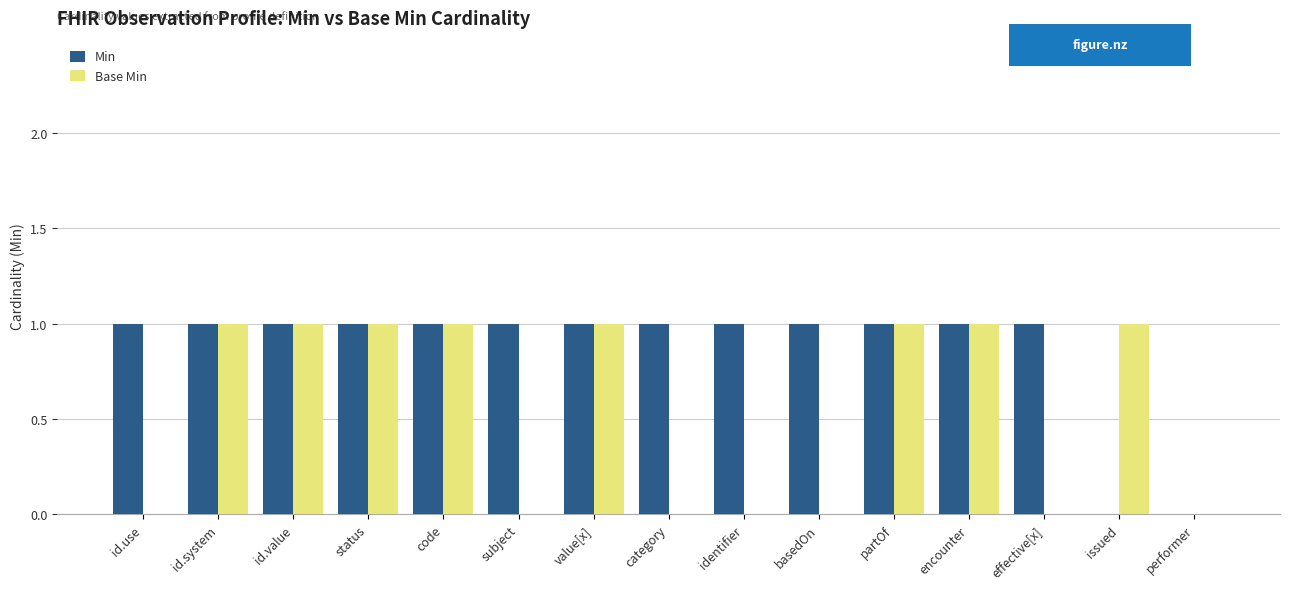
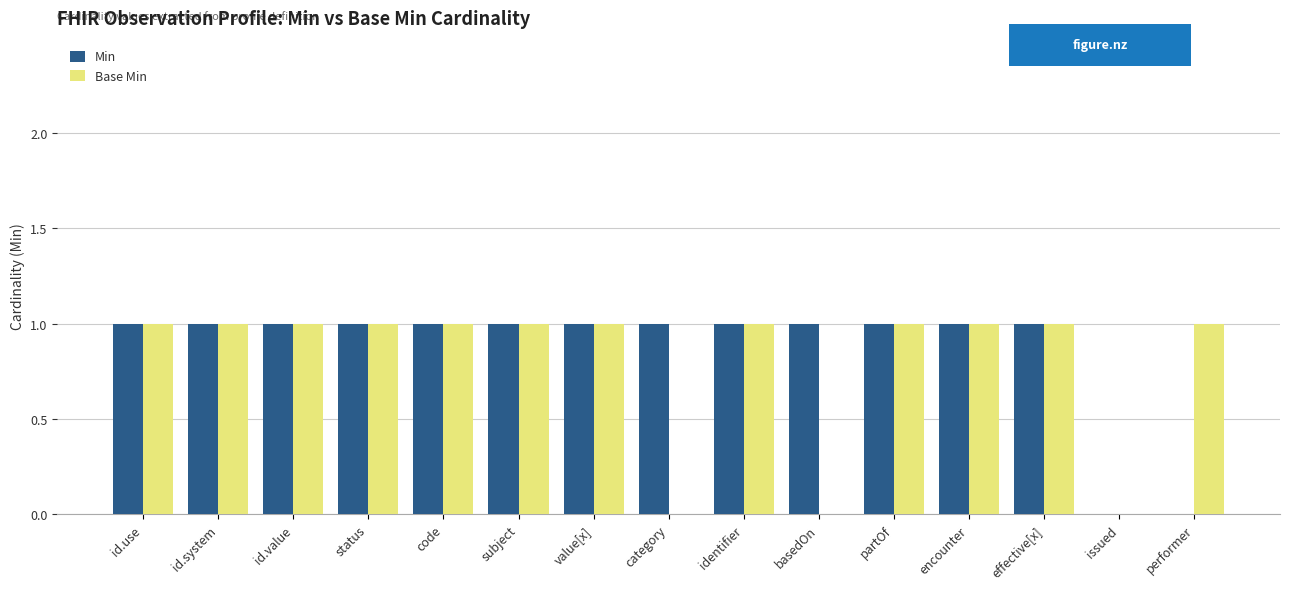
  {
    "Min": {
      "id.use": 1,
      "id.system": 1,
      "id.value": 1,
      "status": 1,
      "code": 1,
      "subject": 1,
      "value[x]": 1,
      "category": 1,
      "identifier": 1,
      "basedOn": 1,
      "partOf": 1,
      "encounter": 1,
      "effective[x]": 1,
      "issued": 0,
      "performer": 0
    },
    "Base Min": {
-     "id.use": 0,
+     "id.use": 1,
      "id.system": 1,
      "id.value": 1,
      "status": 1,
      "code": 1,
-     "subject": 0,
+     "subject": 1,
      "value[x]": 1,
      "category": 0,
-     "identifier": 0,
+     "identifier": 1,
      "basedOn": 0,
      "partOf": 1,
      "encounter": 1,
-     "effective[x]": 0,
-     "issued": 1,
-     "performer": 0
+     "effective[x]": 1,
+     "issued": 0,
+     "performer": 1
    }
  }
